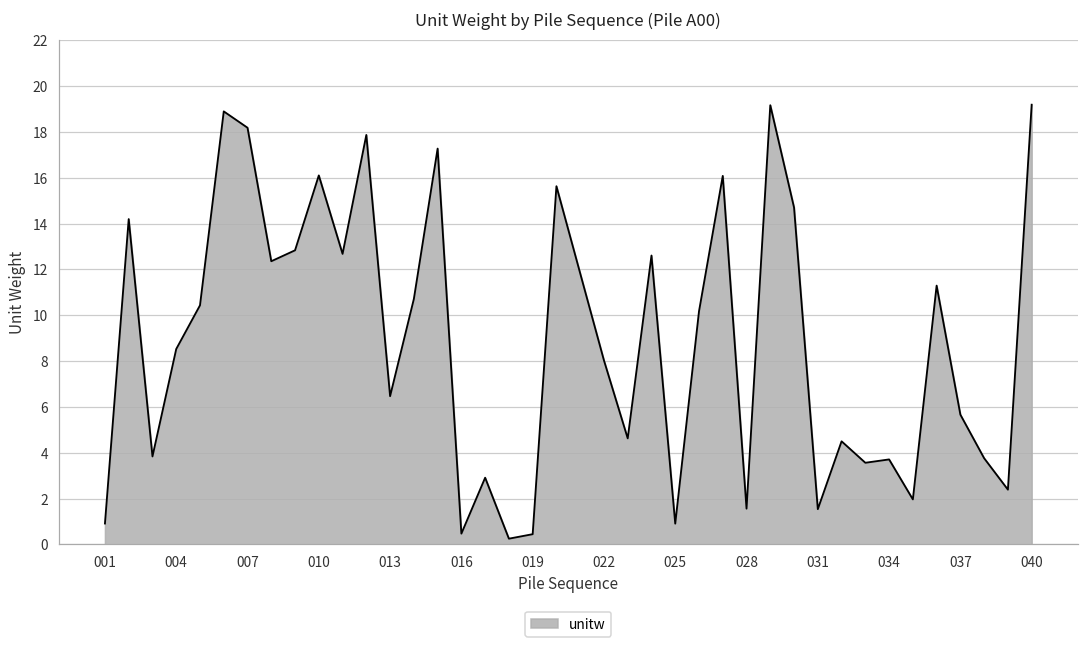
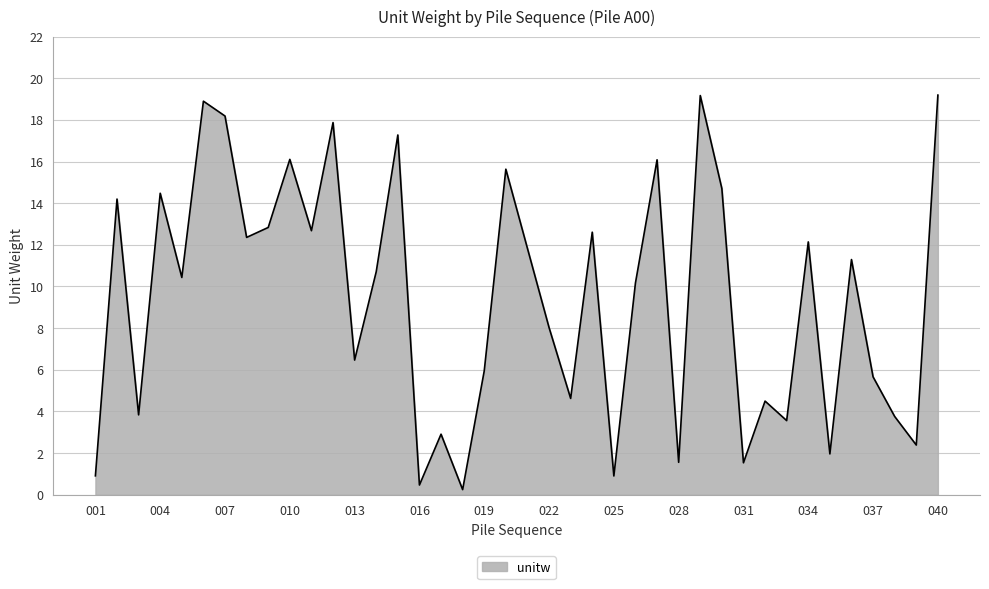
  {
    "001": 0.9,
-   "004": 8.5,
+   "004": 14.5,
    "007": 18.2,
    "010": 16.1,
    "013": 6.5,
    "016": 0.5,
-   "019": 0.4,
+   "019": 5.9,
    "022": 8.0,
    "025": 0.9,
    "028": 1.6,
    "031": 1.5,
-   "034": 3.7,
+   "034": 12.1,
    "037": 5.7,
    "040": 19.2
  }
